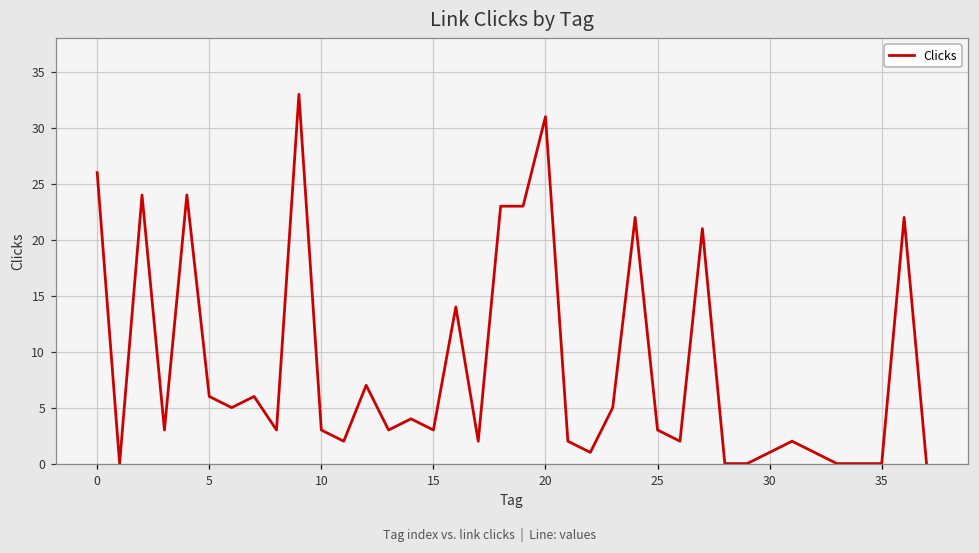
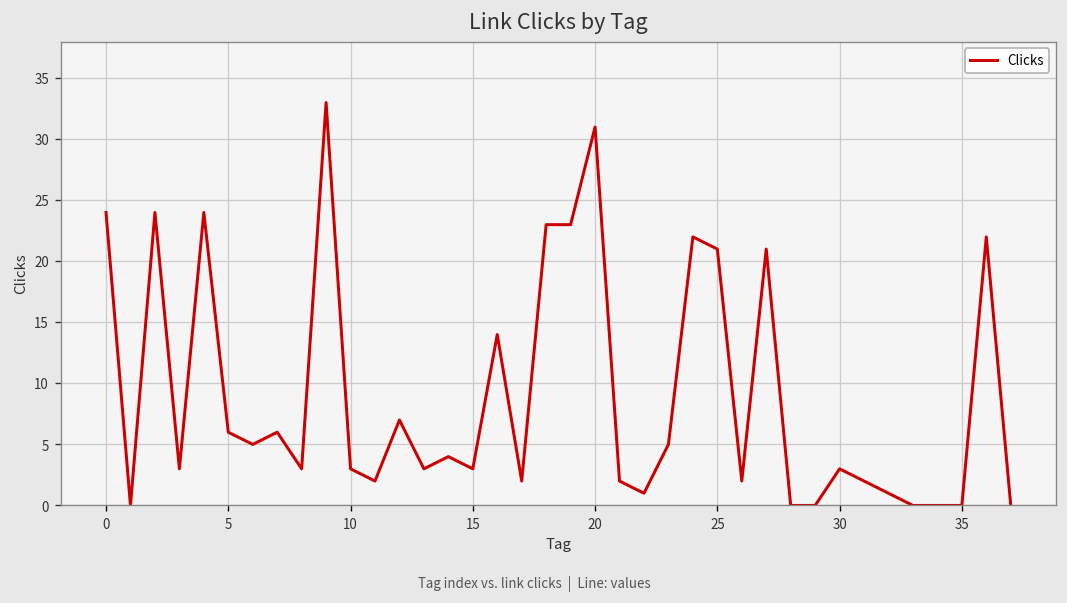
  {
-   "0": 26,
+   "0": 24,
    "5": 6,
    "10": 3,
    "15": 3,
    "20": 31,
-   "25": 3,
-   "30": 1,
+   "25": 21,
+   "30": 3,
    "35": 0
  }
